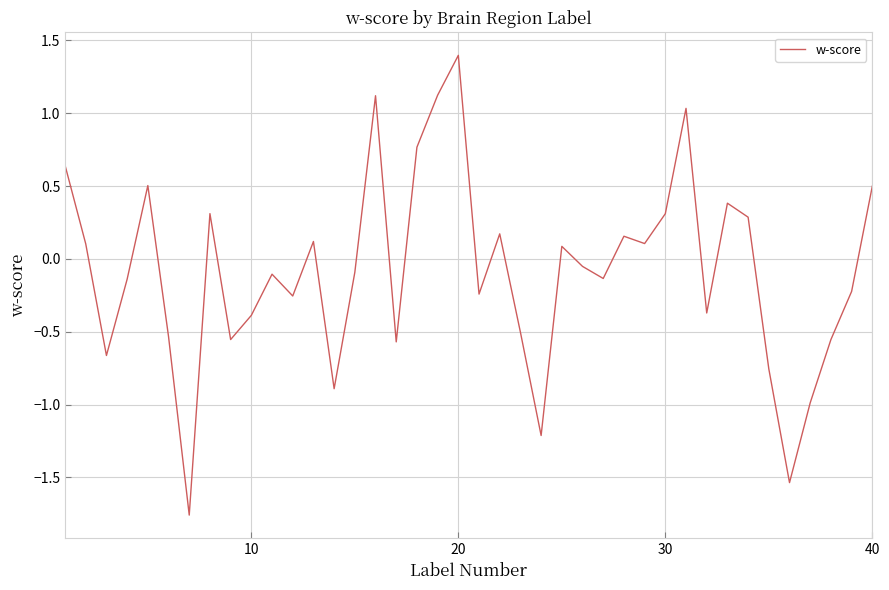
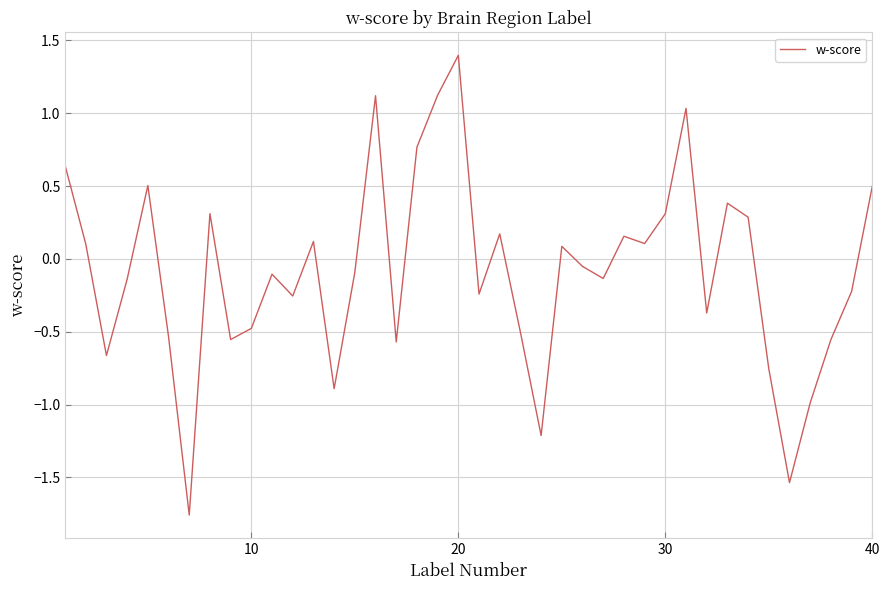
  {
-   "10": -0.39,
+   "10": -0.48,
    "20": 1.40,
    "30": 0.31,
    "40": 0.50
  }
